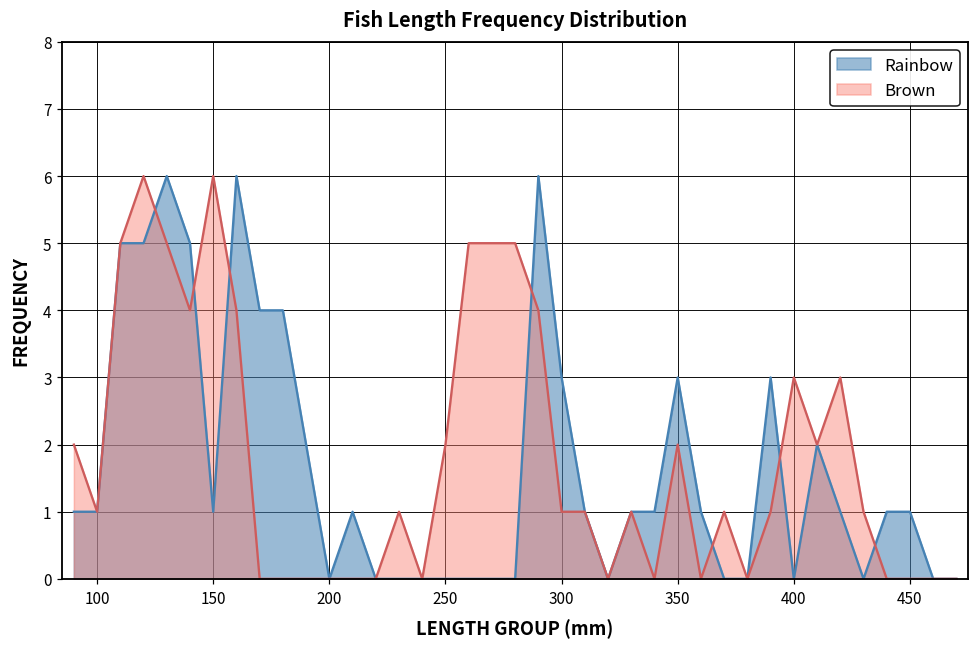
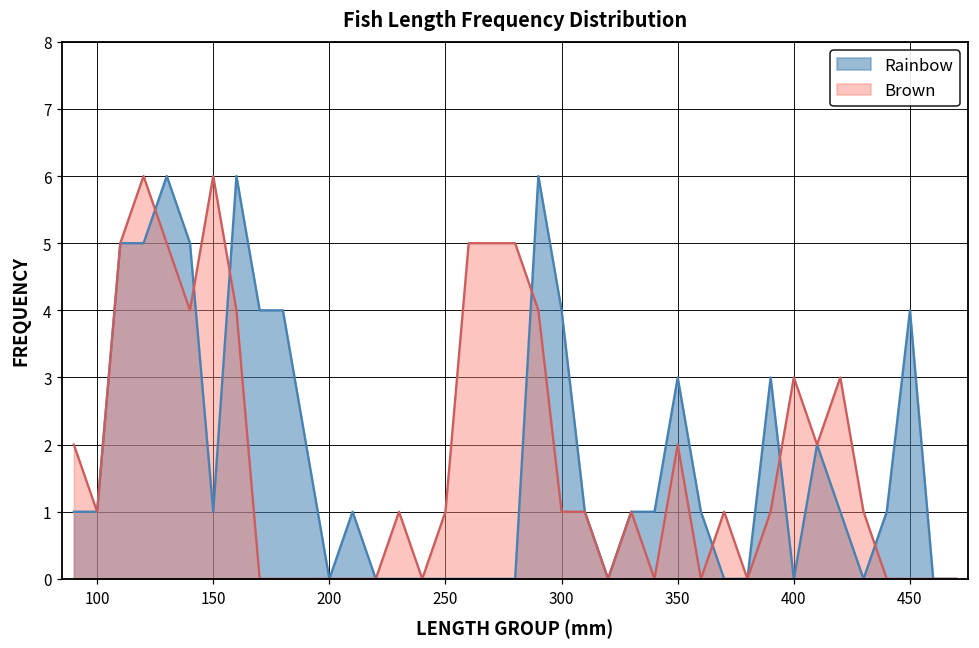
  {
    "Rainbow": {
      "150": 1,
      "250": 0,
-     "300": 3,
+     "300": 4,
      "350": 3,
      "400": 0,
-     "450": 1
+     "450": 4
    },
    "Brown": {
      "150": 6,
-     "250": 2,
+     "250": 1,
      "300": 1,
      "350": 2,
      "400": 3,
      "450": 0
    }
  }
